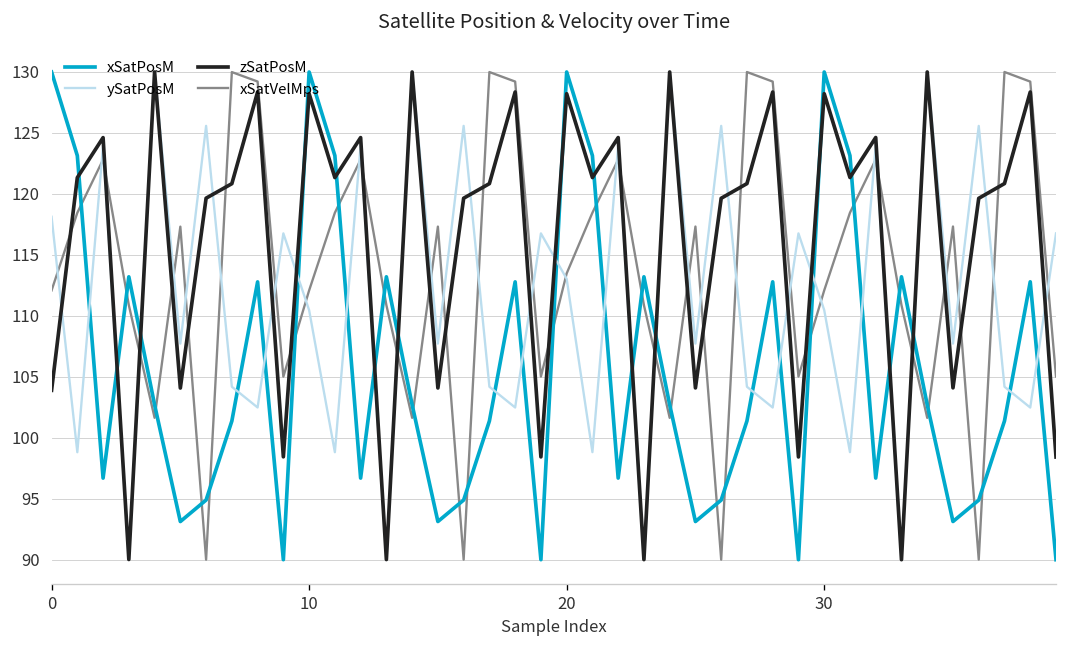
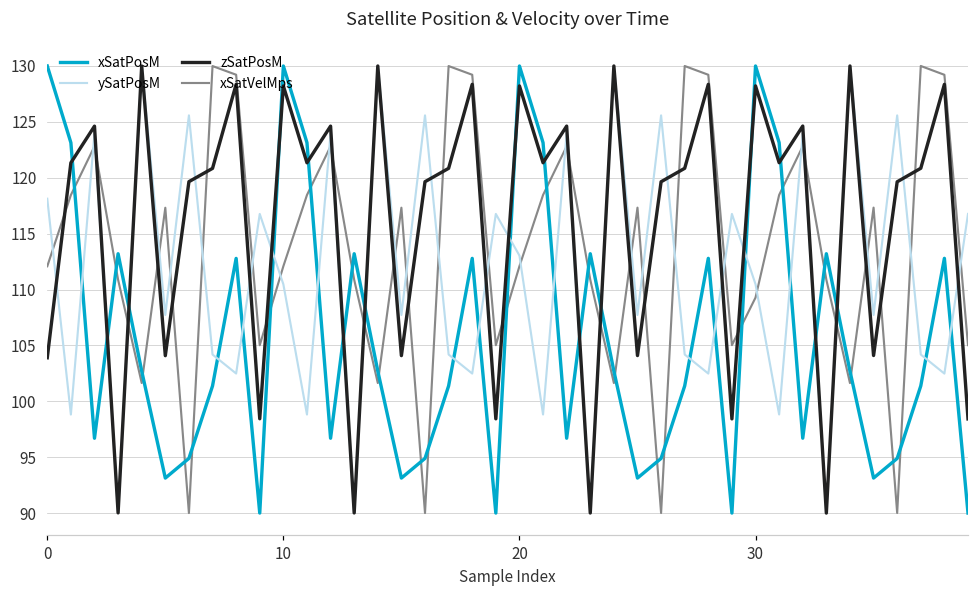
  {
    "xSatPosM": {
      "0": 130.0,
      "10": 130.0,
      "20": 130.0,
      "30": 130.0
    },
    "ySatPosM": {
      "0": 118.1,
      "10": 110.5,
      "20": 113.0,
      "30": 110.5
    },
    "zSatPosM": {
      "0": 103.9,
      "10": 128.2,
      "20": 128.2,
      "30": 128.2
    },
    "xSatVelMps": {
      "0": 112.1,
      "10": 112.1,
-     "20": 113.5,
-     "30": 112.1
+     "20": 112.1,
+     "30": 109.3
    }
  }
